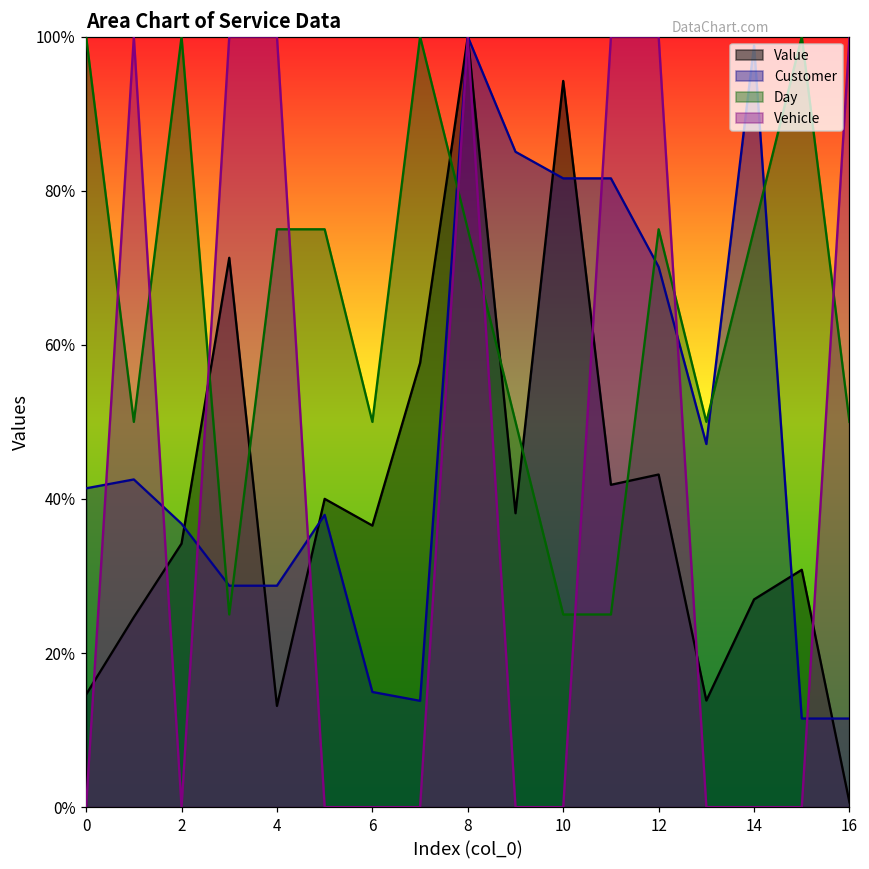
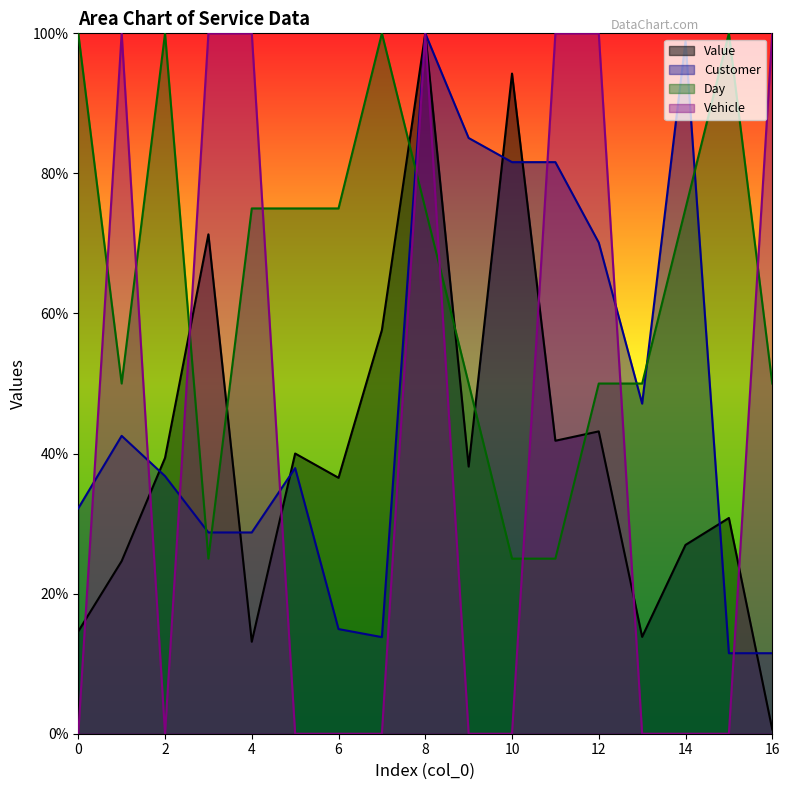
  {
    "Value": {
      "0": "15%",
-     "2": "34%",
+     "2": "39%",
      "4": "13%",
      "6": "37%",
      "10": "94%",
      "12": "43%",
      "14": "27%",
      "16": "1%"
    },
    "Customer": {
-     "0": "41%",
+     "0": "32%",
      "2": "37%",
      "4": "29%",
      "6": "15%",
      "10": "82%",
      "12": "70%",
      "16": "11%"
    },
    "Day": {
      "0": "100%",
      "2": "100%",
      "4": "75%",
-     "6": "50%",
+     "6": "75%",
      "8": "75%",
      "10": "25%",
-     "12": "75%",
+     "12": "50%",
      "14": "75%",
      "16": "50%"
    },
    "Vehicle": {
      "0": "0%",
      "2": "0%",
      "4": "100%",
      "6": "0%",
      "10": "0%",
      "12": "100%",
      "14": "0%",
      "16": "100%"
    }
  }
